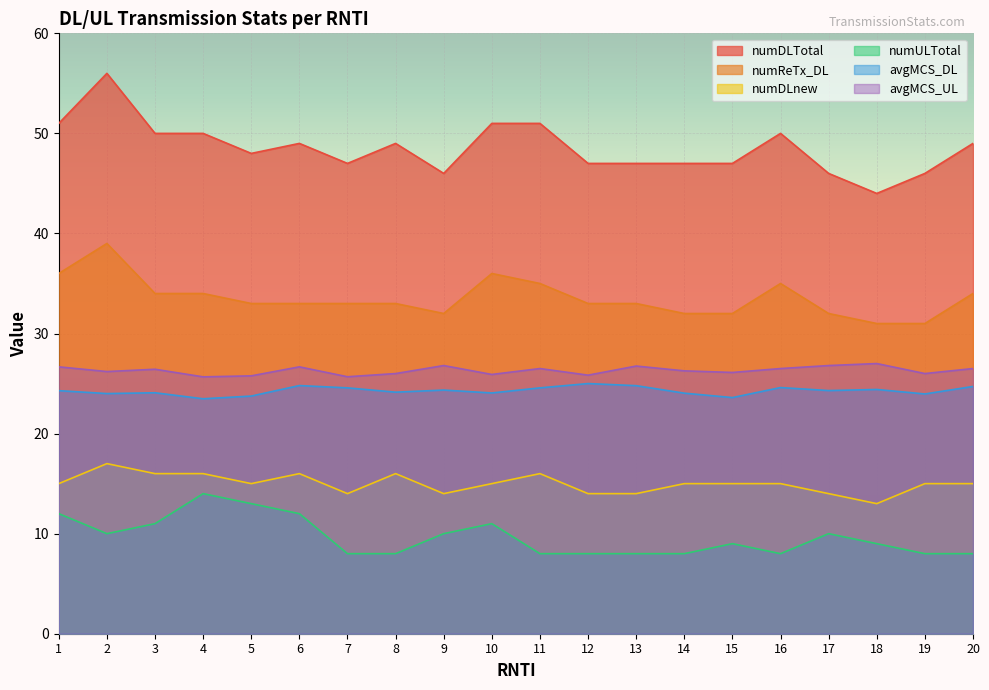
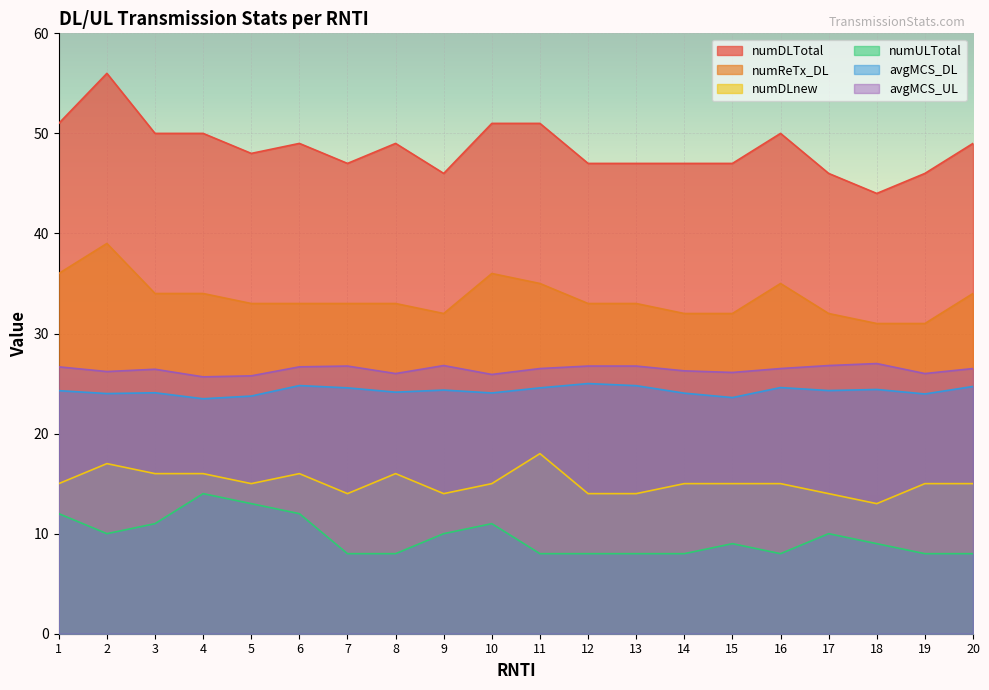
  {
    "numDLnew": {
      "1": 15,
      "2": 17,
      "3": 16,
      "4": 16,
      "5": 15,
      "6": 16,
      "7": 14,
      "8": 16,
      "9": 14,
      "10": 15,
-     "11": 16,
+     "11": 18,
      "12": 14,
      "13": 14,
      "14": 15,
      "15": 15,
      "16": 15,
      "17": 14,
      "18": 13,
      "19": 15,
      "20": 15
    },
    "numULTotal": {
      "1": 12.0,
      "2": 10.0,
      "3": 11.0,
      "4": 14.0,
      "5": 13.0,
      "6": 12.0,
      "7": 8.0,
      "8": 8.0,
      "9": 10.0,
      "10": 11.0,
      "11": 8.0,
      "12": 8.0,
      "13": 8.0,
      "14": 8.0,
      "15": 9.0,
      "16": 8.0,
      "17": 10.0,
      "18": 9.0,
      "19": 8.0,
      "20": 8.0
    },
    "avgMCS_DL": {
      "1": 24.3,
      "2": 24.0,
      "3": 24.1,
      "4": 23.5,
      "5": 23.8,
      "6": 24.8,
      "7": 24.6,
      "8": 24.1,
      "9": 24.4,
      "10": 24.1,
      "11": 24.6,
      "12": 25.0,
      "13": 24.8,
      "14": 24.0,
      "15": 23.6,
      "16": 24.6,
      "17": 24.3,
      "18": 24.4,
      "19": 24.0,
      "20": 24.7
    },
    "avgMCS_UL": {
      "1": 26.7,
      "2": 26.2,
      "3": 26.4,
      "4": 25.7,
      "5": 25.8,
      "6": 26.7,
-     "7": 25.7,
+     "7": 26.8,
      "8": 26.0,
      "9": 26.8,
      "10": 25.9,
      "11": 26.5,
-     "12": 25.8,
+     "12": 26.8,
      "13": 26.8,
      "14": 26.3,
      "15": 26.1,
      "16": 26.5,
      "17": 26.8,
      "18": 27.0,
      "19": 26.0,
      "20": 26.5
    }
  }
